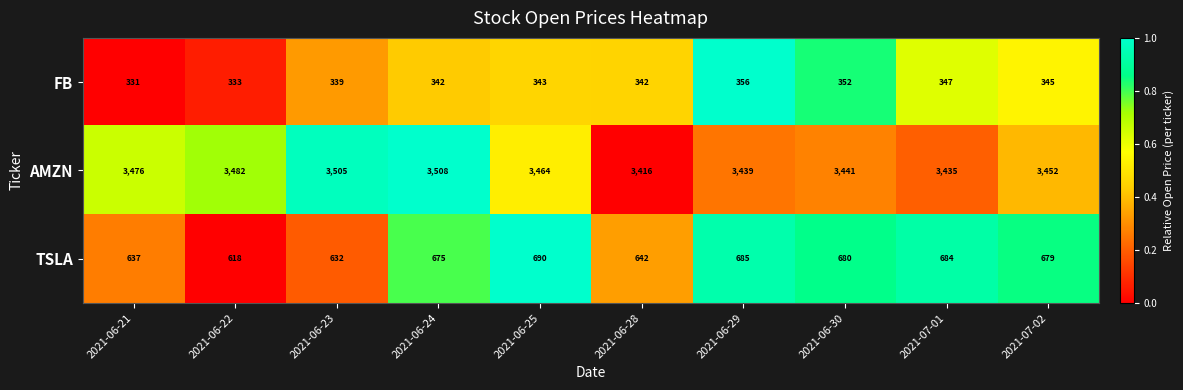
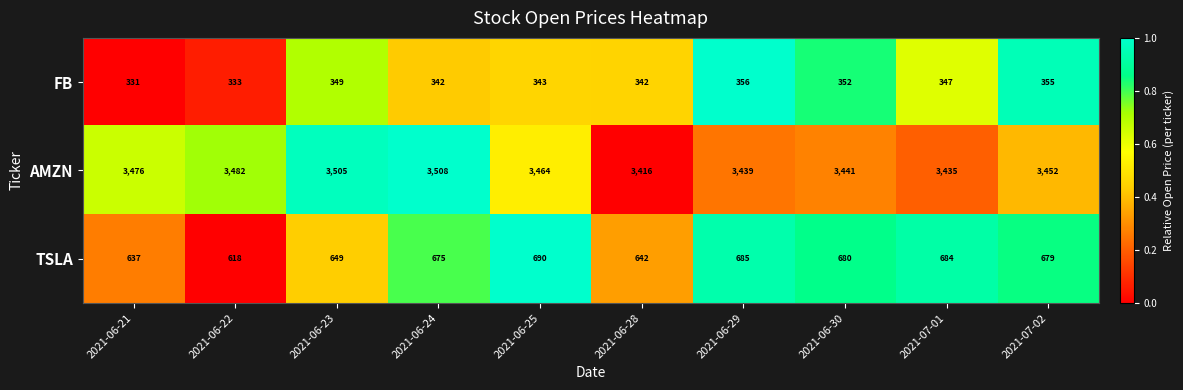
  {
    "FB": {
      "2021-06-21": "331",
      "2021-06-22": "333",
-     "2021-06-23": "339",
+     "2021-06-23": "349",
      "2021-06-24": "342",
      "2021-06-25": "343",
      "2021-06-28": "342",
      "2021-06-29": "356",
      "2021-06-30": "352",
      "2021-07-01": "347",
-     "2021-07-02": "345"
+     "2021-07-02": "355"
    },
    "AMZN": {
      "2021-06-21": "3,476",
      "2021-06-22": "3,482",
      "2021-06-23": "3,505",
      "2021-06-24": "3,508",
      "2021-06-25": "3,464",
      "2021-06-28": "3,416",
      "2021-06-29": "3,439",
      "2021-06-30": "3,441",
      "2021-07-01": "3,435",
      "2021-07-02": "3,452"
    },
    "TSLA": {
      "2021-06-21": "637",
      "2021-06-22": "618",
-     "2021-06-23": "632",
+     "2021-06-23": "649",
      "2021-06-24": "675",
      "2021-06-25": "690",
      "2021-06-28": "642",
      "2021-06-29": "685",
      "2021-06-30": "680",
      "2021-07-01": "684",
      "2021-07-02": "679"
    }
  }
